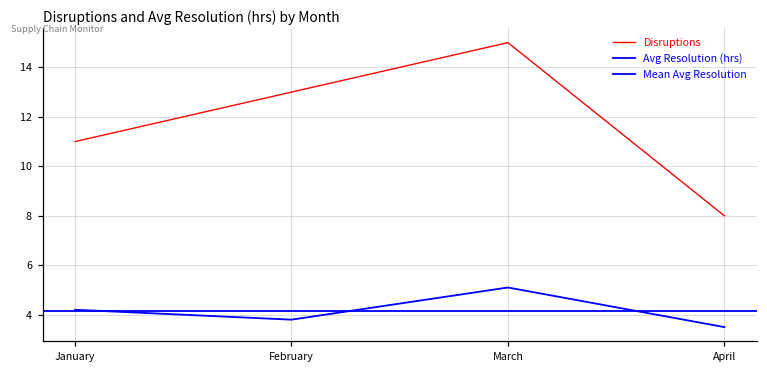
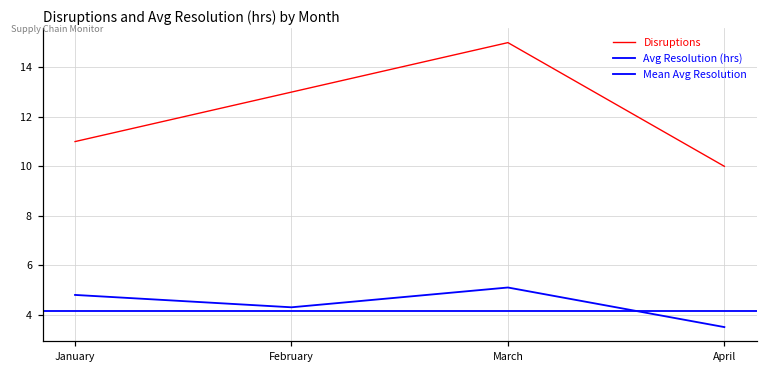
  {
    "Disruptions": {
      "January": 11,
      "February": 13,
      "March": 15,
-     "April": 8
+     "April": 10
    },
    "Avg Resolution (hrs)": {
-     "January": 4.2,
-     "February": 3.8,
+     "January": 4.8,
+     "February": 4.3,
      "March": 5.1,
      "April": 3.5
    }
  }
